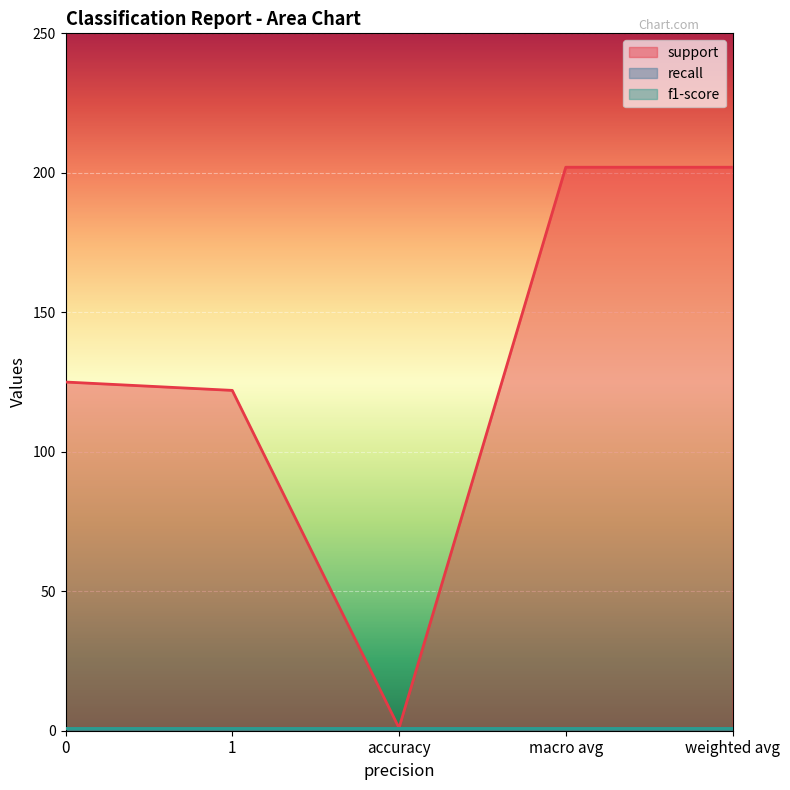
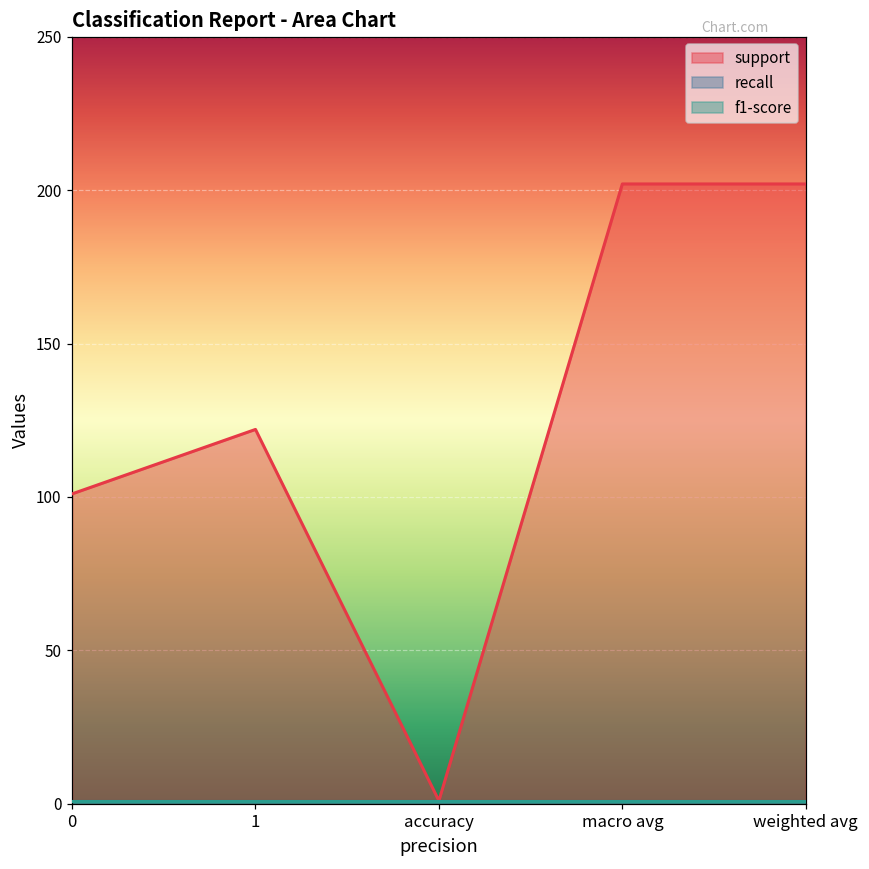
  {
    "support": {
-     "0": 125,
+     "0": 101,
      "1": 122,
      "macro avg": 202,
      "weighted avg": 202
    },
    "f1-score": {
      "0": 1,
      "1": 1,
      "macro avg": 1,
      "weighted avg": 1
    }
  }
